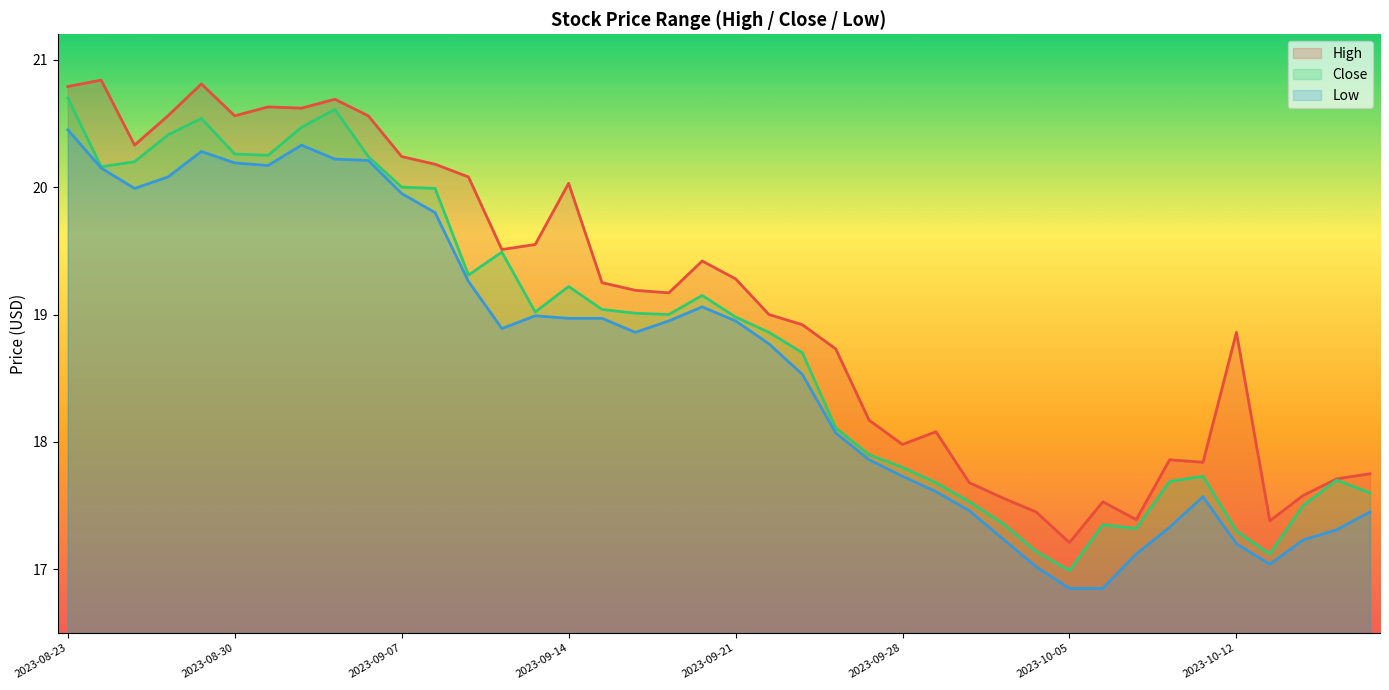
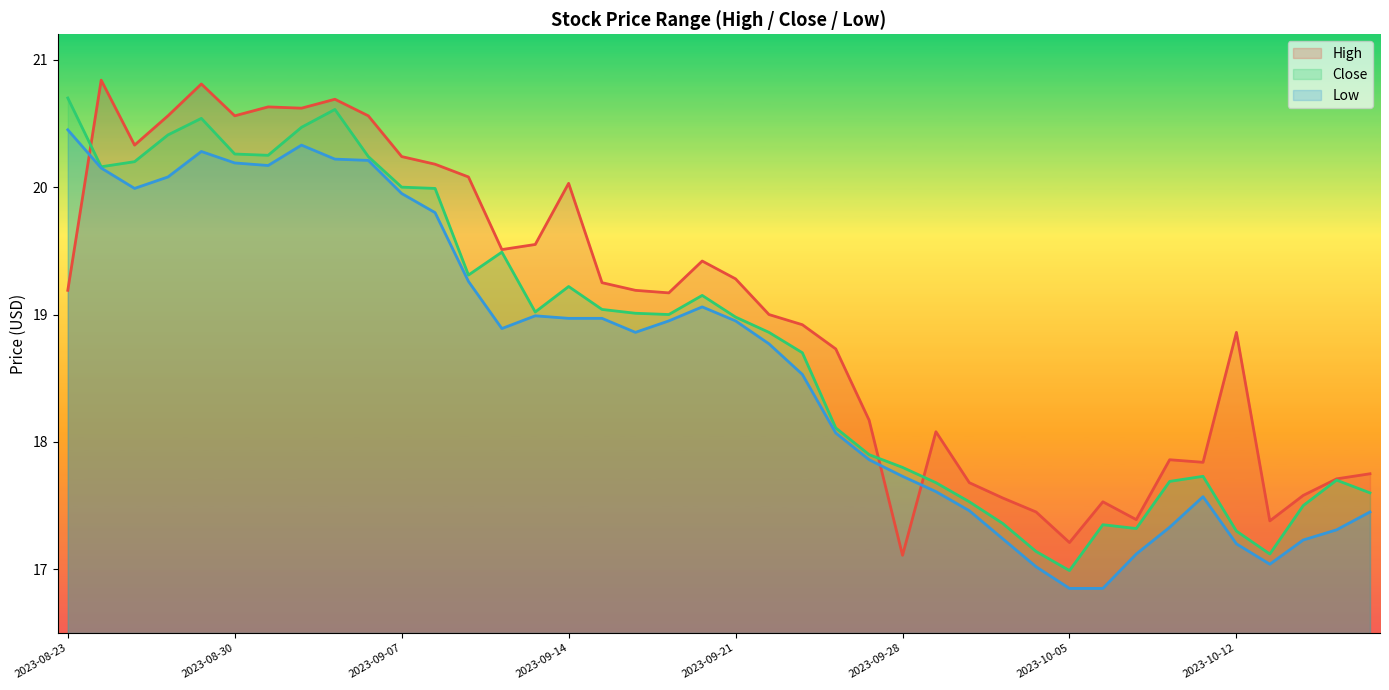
  {
    "High": {
-     "2023-08-23": 20.79,
+     "2023-08-23": 19.19,
      "2023-08-30": 20.56,
      "2023-09-07": 20.24,
      "2023-09-14": 20.03,
      "2023-09-21": 19.28,
-     "2023-09-28": 17.98,
+     "2023-09-28": 17.11,
      "2023-10-05": 17.21,
      "2023-10-12": 18.86
    }
  }
